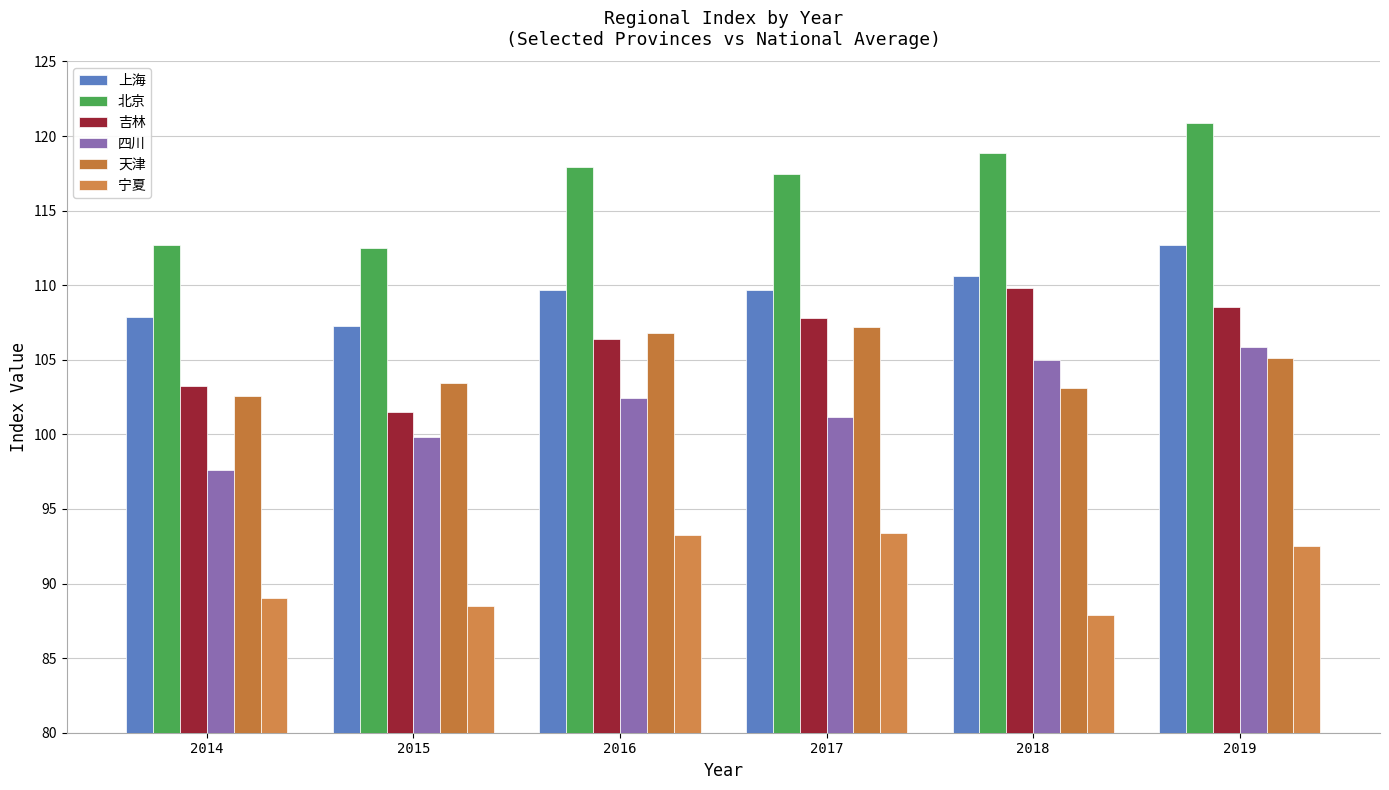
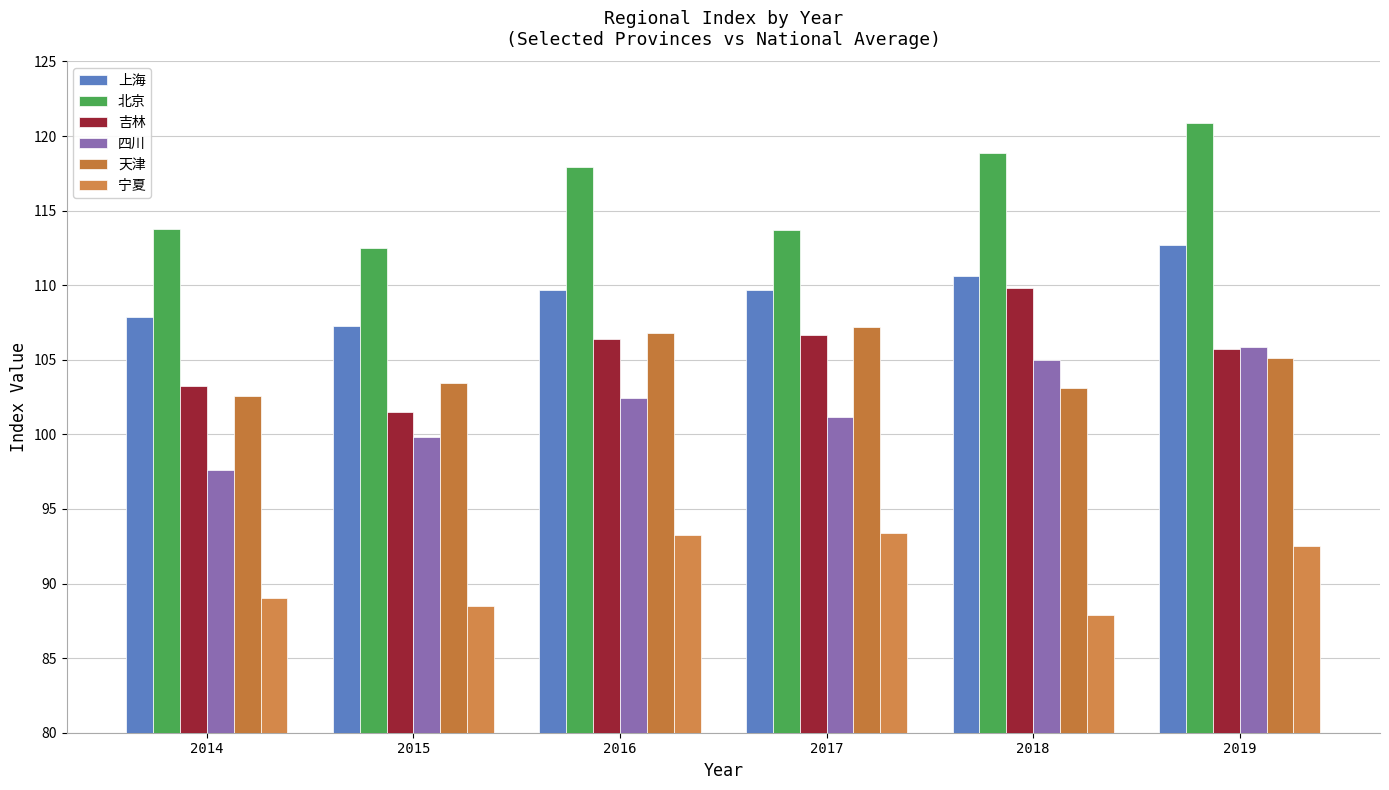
  {
    "北京": {
-     "2014": 112.7,
+     "2014": 113.8,
      "2015": 112.5,
      "2016": 117.9,
-     "2017": 117.5,
+     "2017": 113.7,
      "2018": 118.9,
      "2019": 120.9
    },
    "吉林": {
      "2014": 103.2,
      "2015": 101.5,
      "2016": 106.4,
-     "2017": 107.8,
+     "2017": 106.7,
      "2018": 109.8,
-     "2019": 108.6
+     "2019": 105.7
    }
  }
